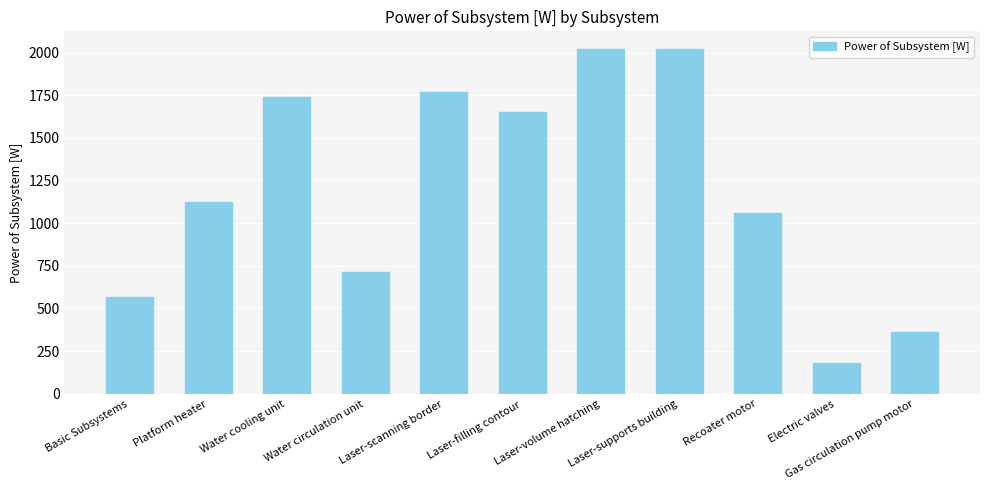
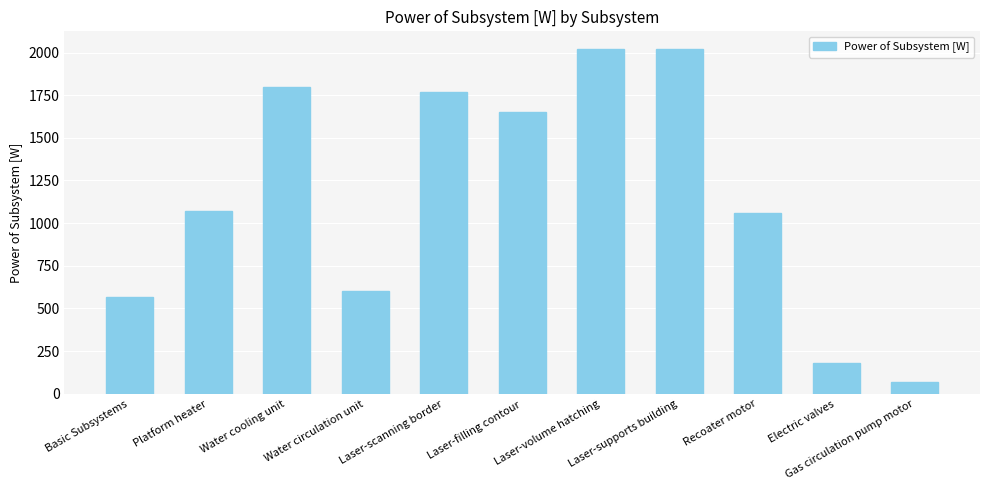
  {
    "Basic Subsystems": 570,
-   "Platform heater": 1120,
-   "Water cooling unit": 1740,
-   "Water circulation unit": 710,
+   "Platform heater": 1070,
+   "Water cooling unit": 1800,
+   "Water circulation unit": 600,
    "Laser-scanning border": 1770,
    "Laser-filling contour": 1650,
    "Laser-volume hatching": 2020,
    "Laser-supports building": 2020,
    "Recoater motor": 1060,
    "Electric valves": 180,
-   "Gas circulation pump motor": 360
+   "Gas circulation pump motor": 70
  }
